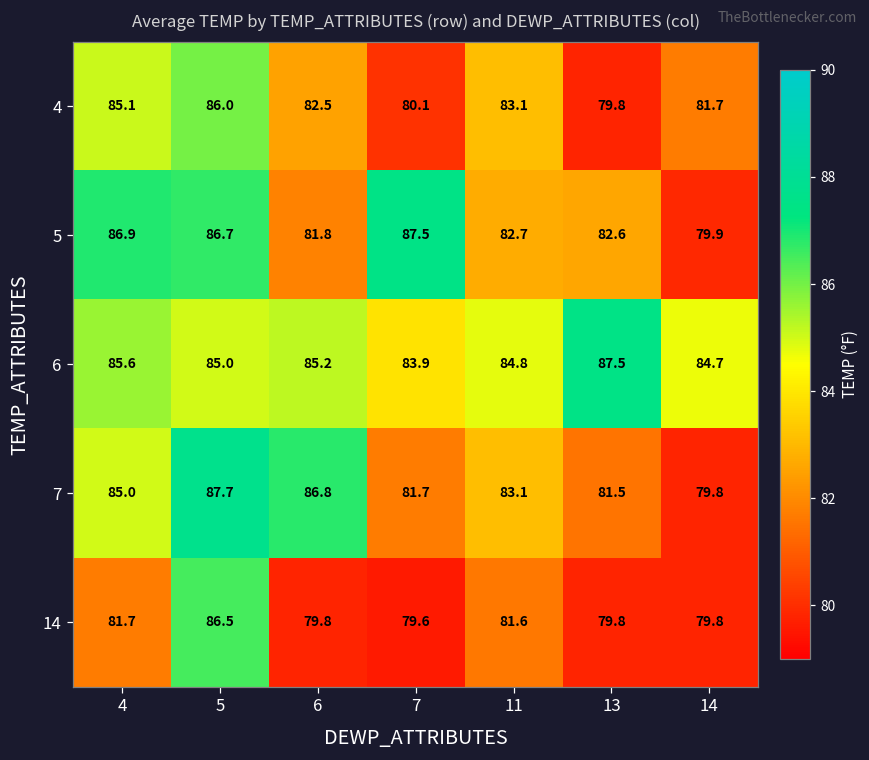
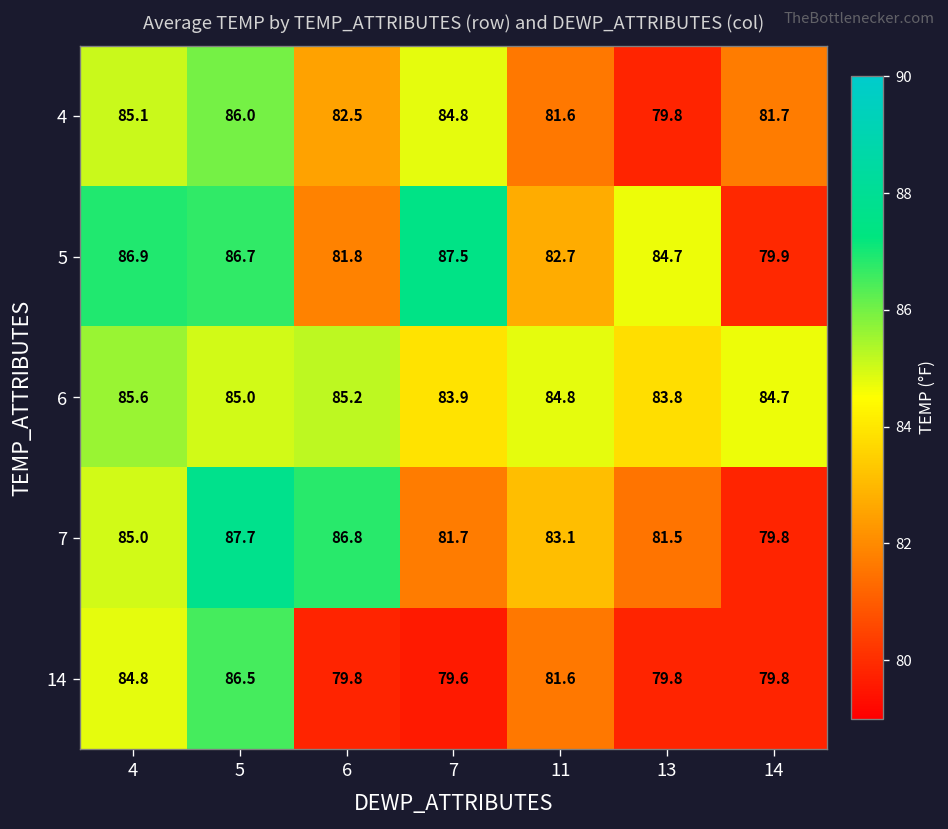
  {
    "4": {
      "4": 85.1,
      "5": 86.0,
      "6": 82.5,
-     "7": 80.1,
-     "11": 83.1,
+     "7": 84.8,
+     "11": 81.6,
      "13": 79.8,
      "14": 81.7
    },
    "5": {
      "4": 86.9,
      "5": 86.7,
      "6": 81.8,
      "7": 87.5,
      "11": 82.7,
-     "13": 82.6,
+     "13": 84.7,
      "14": 79.9
    },
    "6": {
      "4": 85.6,
      "5": 85.0,
      "6": 85.2,
      "7": 83.9,
      "11": 84.8,
-     "13": 87.5,
+     "13": 83.8,
      "14": 84.7
    },
    "7": {
      "4": 85.0,
      "5": 87.7,
      "6": 86.8,
      "7": 81.7,
      "11": 83.1,
      "13": 81.5,
      "14": 79.8
    },
    "14": {
-     "4": 81.7,
+     "4": 84.8,
      "5": 86.5,
      "6": 79.8,
      "7": 79.6,
      "11": 81.6,
      "13": 79.8,
      "14": 79.8
    }
  }
